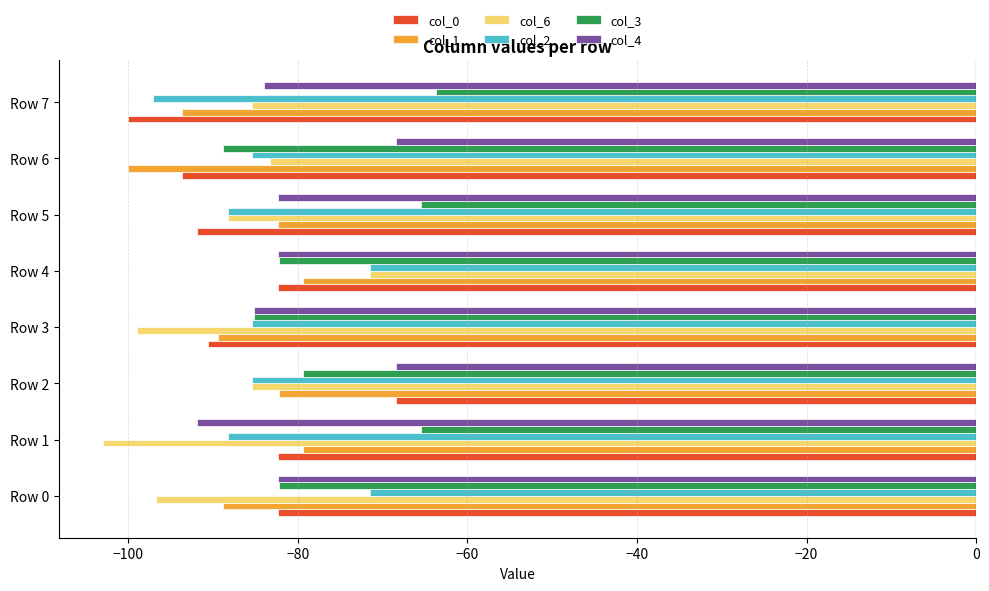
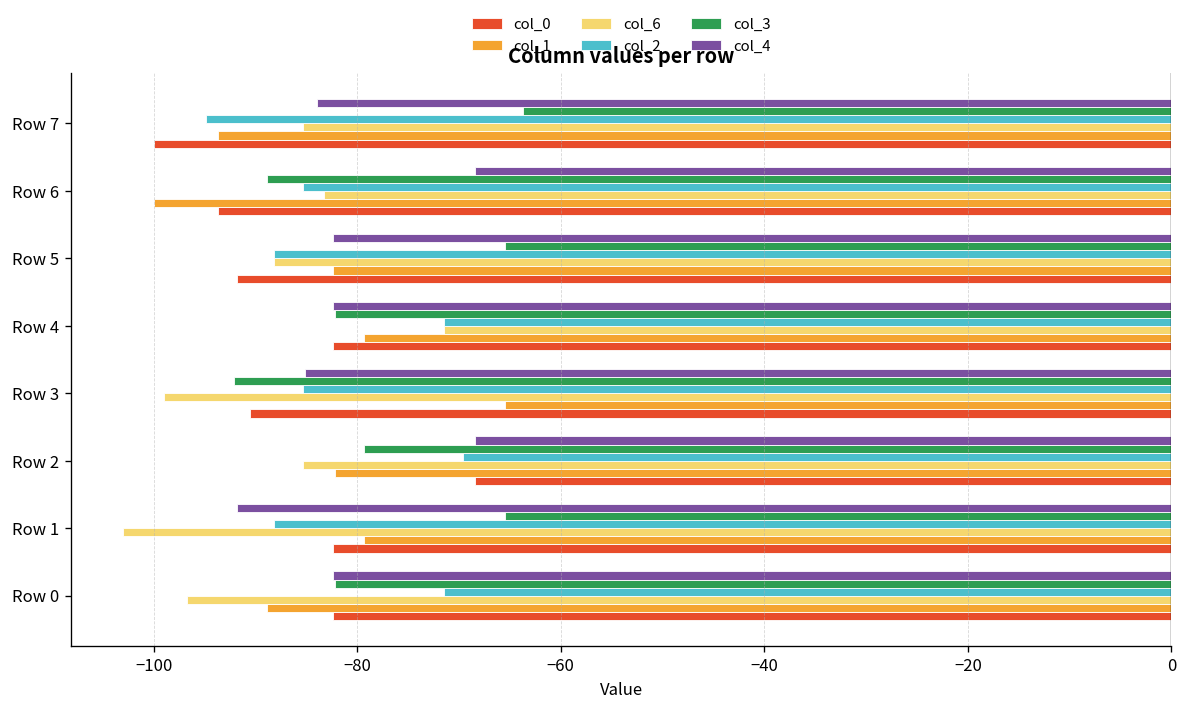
  {
    "col_0": {
      "Row 7": -100,
      "Row 6": -94,
      "Row 5": -92,
      "Row 4": -82,
      "Row 3": -91,
      "Row 2": -68,
      "Row 1": -82,
      "Row 0": -82
    },
    "col_1": {
      "Row 7": -94,
      "Row 6": -100,
      "Row 5": -82,
      "Row 4": -79,
-     "Row 3": -89,
+     "Row 3": -65,
      "Row 2": -82,
      "Row 1": -79,
      "Row 0": -89
    },
    "col_6": {
      "Row 7": -85,
      "Row 6": -83,
      "Row 5": -88,
      "Row 4": -71,
      "Row 3": -99,
      "Row 2": -85,
      "Row 1": -103,
      "Row 0": -97
    },
    "col_2": {
-     "Row 7": -97,
+     "Row 7": -95,
      "Row 6": -85,
      "Row 5": -88,
      "Row 4": -71,
      "Row 3": -85,
-     "Row 2": -85,
+     "Row 2": -70,
      "Row 1": -88,
      "Row 0": -71
    },
    "col_3": {
      "Row 7": -64,
      "Row 6": -89,
      "Row 5": -65,
      "Row 4": -82,
-     "Row 3": -85,
+     "Row 3": -92,
      "Row 2": -79,
      "Row 1": -65,
      "Row 0": -82
    },
    "col_4": {
      "Row 7": -84,
      "Row 6": -68,
      "Row 5": -82,
      "Row 4": -82,
      "Row 3": -85,
      "Row 2": -68,
      "Row 1": -92,
      "Row 0": -82
    }
  }
